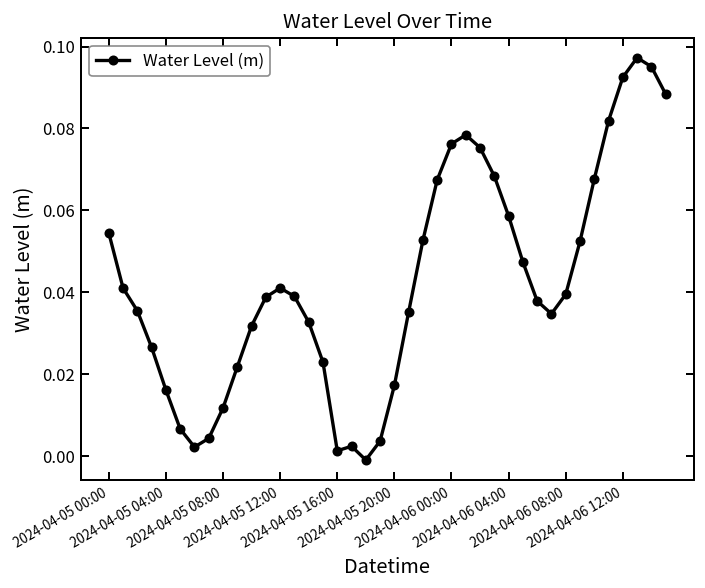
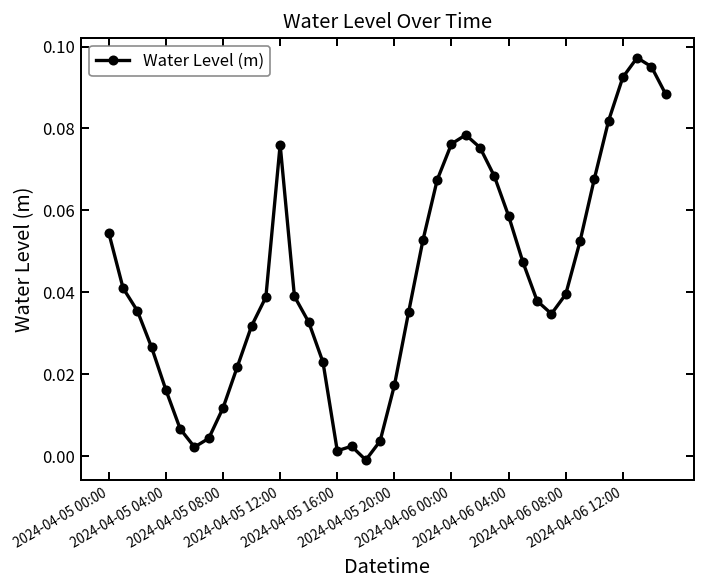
  {
    "2024-04-05 00:00": 0.054,
    "2024-04-05 04:00": 0.016,
    "2024-04-05 08:00": 0.012,
-   "2024-04-05 12:00": 0.041,
+   "2024-04-05 12:00": 0.076,
    "2024-04-05 16:00": 0.001,
    "2024-04-05 20:00": 0.017,
    "2024-04-06 00:00": 0.076,
    "2024-04-06 04:00": 0.059,
    "2024-04-06 08:00": 0.040,
    "2024-04-06 12:00": 0.092
  }
